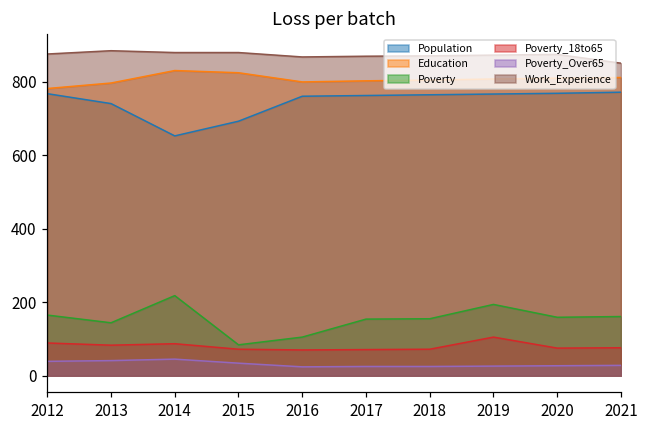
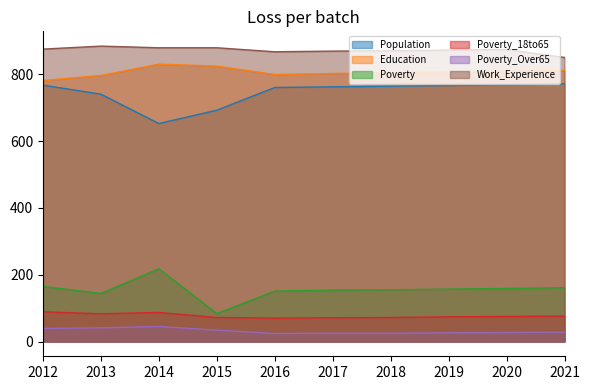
  {
    "Population": {
      "2012": 770,
      "2013": 740,
      "2014": 650,
      "2015": 690,
      "2016": 760,
      "2017": 760,
      "2018": 770,
      "2019": 770,
      "2020": 770,
      "2021": 770
    },
    "Education": {
      "2012": 780,
      "2013": 800,
      "2014": 830,
      "2015": 830,
      "2016": 800,
      "2017": 800,
      "2021": 810
    },
    "Poverty": {
      "2012": 170,
      "2013": 140,
      "2014": 220,
      "2015": 80,
-     "2016": 110,
+     "2016": 150,
      "2017": 150,
      "2018": 160,
-     "2019": 190,
+     "2019": 160,
      "2020": 160,
      "2021": 160
    },
    "Poverty_18to65": {
      "2012": 90,
      "2013": 80,
      "2014": 90,
      "2015": 70,
      "2016": 70,
      "2017": 70,
      "2018": 70,
-     "2019": 110,
+     "2019": 70,
      "2020": 80,
      "2021": 80
    },
    "Poverty_Over65": {
      "2012": 40,
      "2013": 40,
      "2014": 50,
      "2015": 30,
      "2016": 20,
      "2017": 30,
      "2018": 30,
      "2019": 30,
      "2020": 30,
      "2021": 30
    },
    "Work_Experience": {
      "2012": 880,
      "2013": 890,
      "2014": 880,
      "2015": 880,
      "2016": 870,
      "2017": 870,
      "2021": 850
    }
  }
